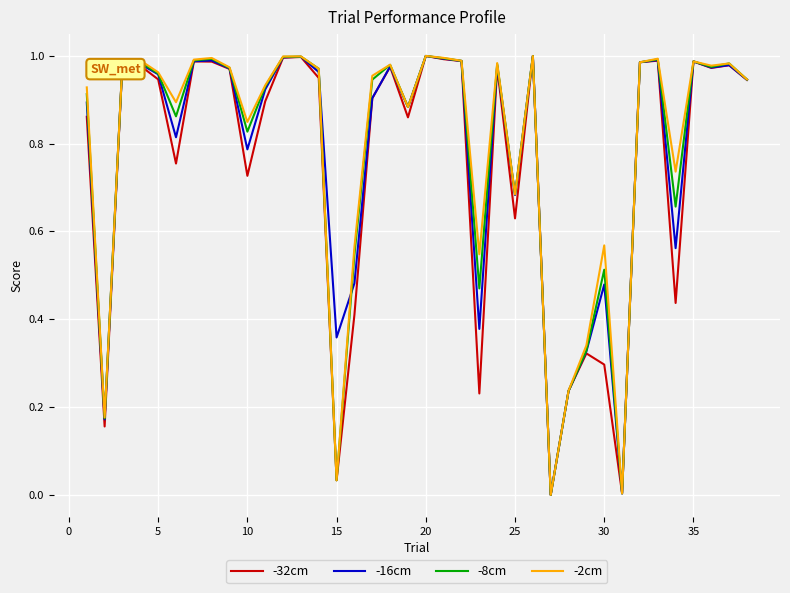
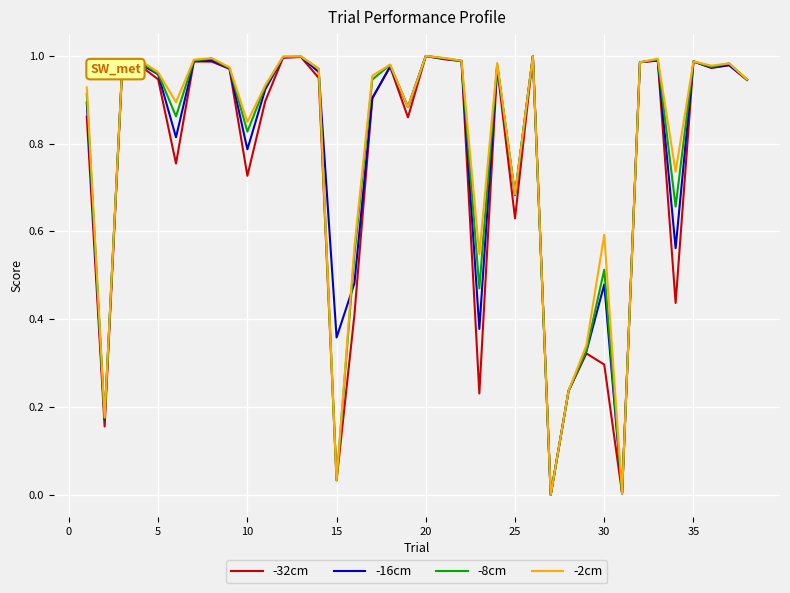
  {
    "-32cm": {
      "5": 0.95,
      "10": 0.73,
      "25": 0.63,
      "30": 0.30
    },
    "-16cm": {
      "10": 0.79,
      "15": 0.36,
      "30": 0.48
    },
    "-8cm": {
      "10": 0.83,
      "30": 0.51
    },
    "-2cm": {
      "10": 0.85,
-     "30": 0.57
+     "30": 0.59
    }
  }
